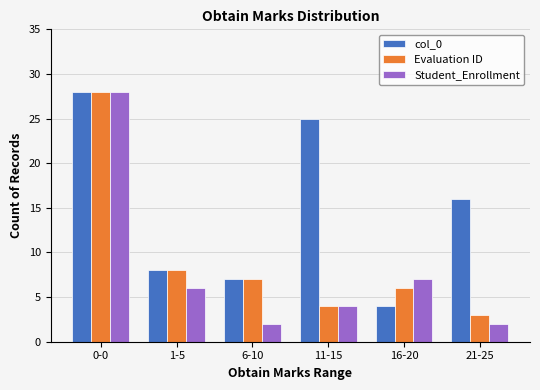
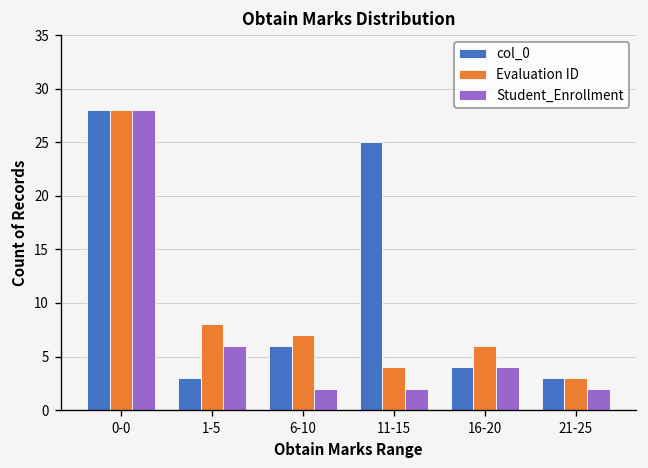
  {
    "col_0": {
      "0-0": 28,
-     "1-5": 8,
-     "6-10": 7,
+     "1-5": 3,
+     "6-10": 6,
      "11-15": 25,
      "16-20": 4,
-     "21-25": 16
+     "21-25": 3
    },
    "Evaluation ID": {
      "0-0": 28,
      "1-5": 8,
      "6-10": 7,
      "11-15": 4,
      "16-20": 6,
      "21-25": 3
    },
    "Student_Enrollment": {
      "0-0": 28,
      "1-5": 6,
      "6-10": 2,
-     "11-15": 4,
-     "16-20": 7,
+     "11-15": 2,
+     "16-20": 4,
      "21-25": 2
    }
  }
